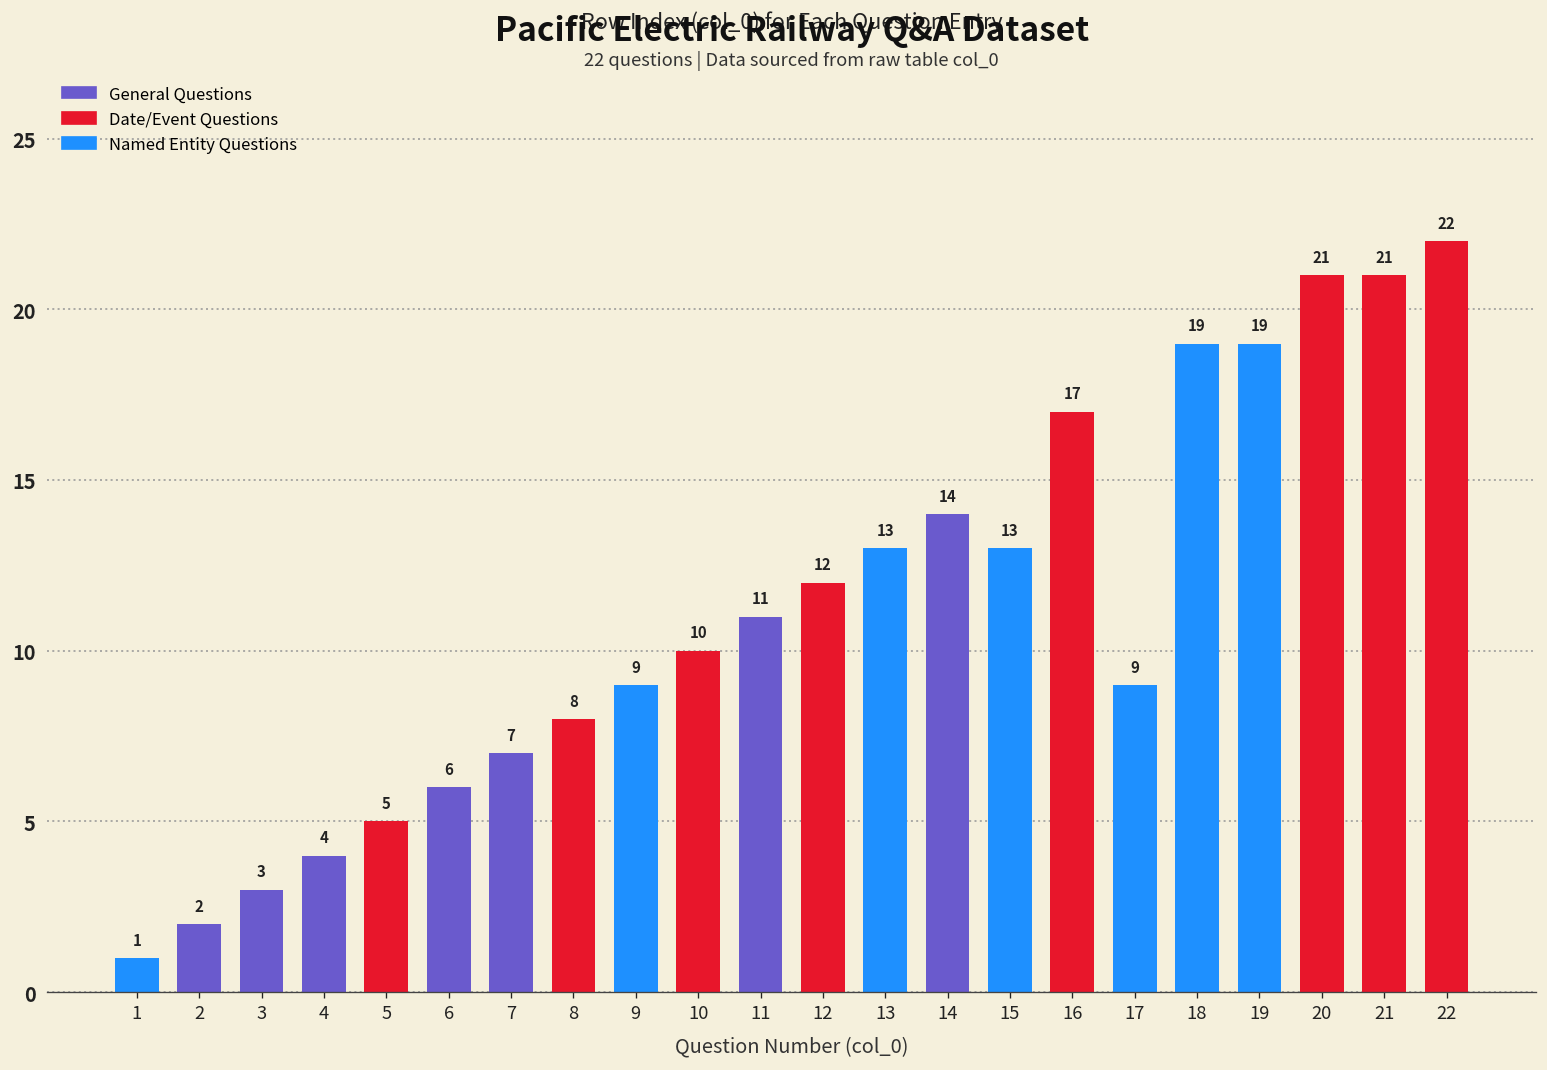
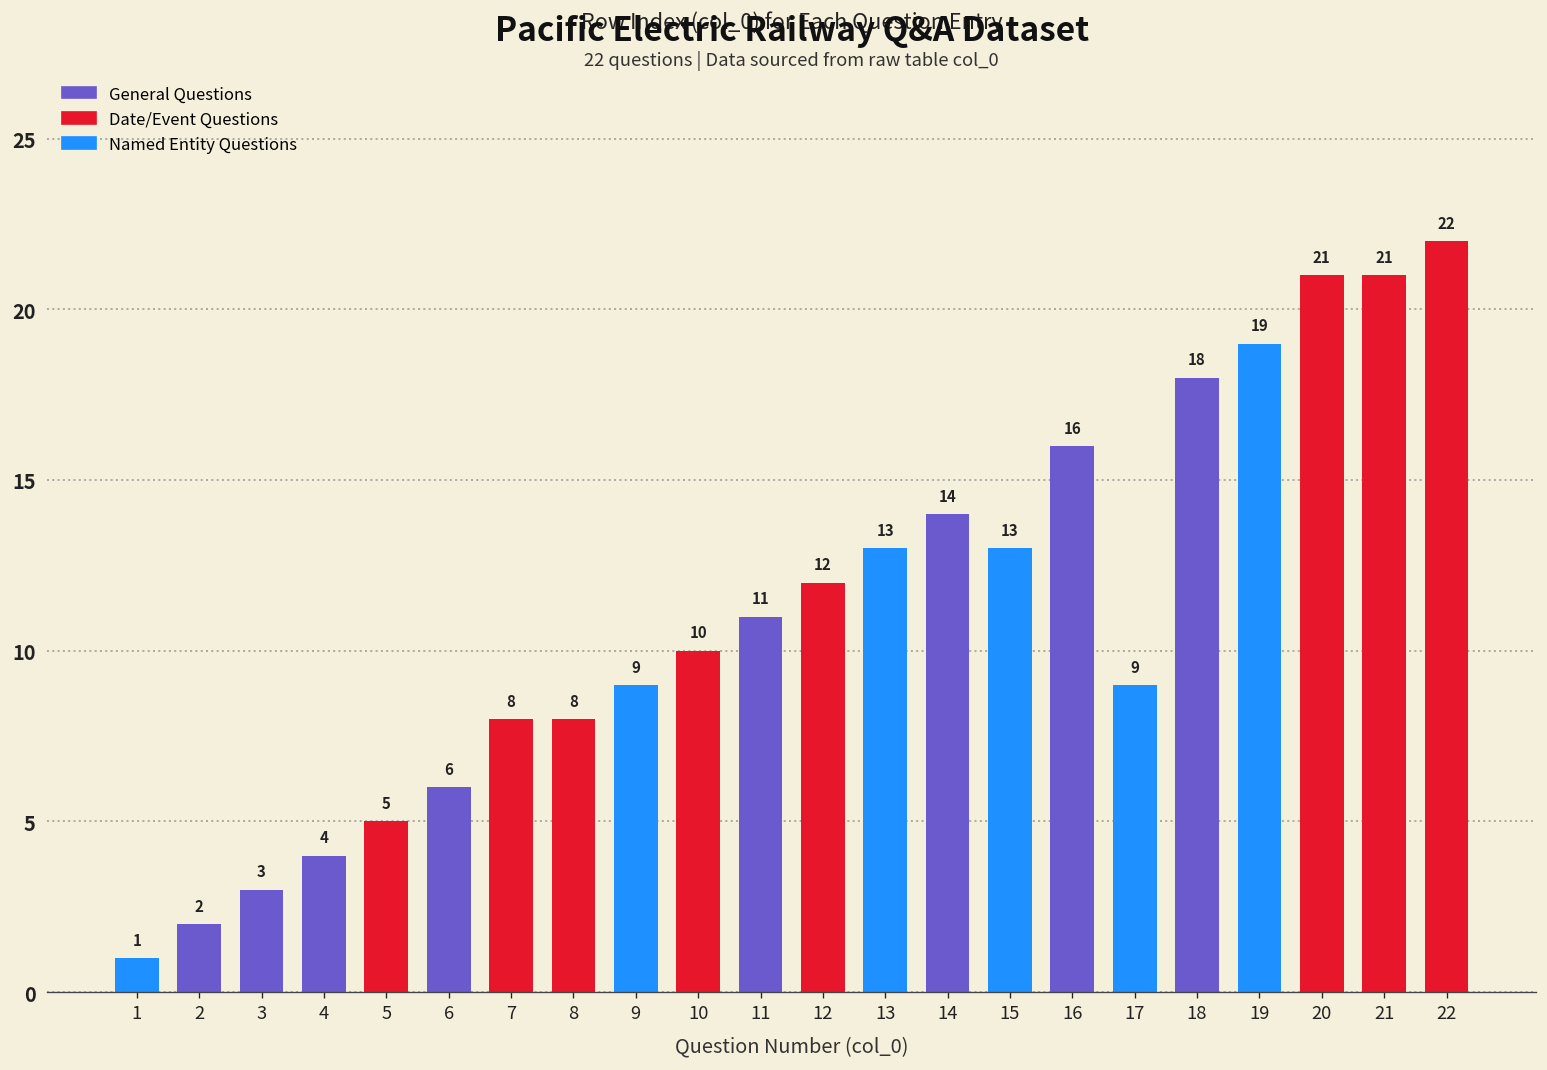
  {
    "1": 1,
    "2": 2,
    "3": 3,
    "4": 4,
    "5": 5,
    "6": 6,
-   "7": 7,
+   "7": 8,
    "8": 8,
    "9": 9,
    "10": 10,
    "11": 11,
    "12": 12,
    "13": 13,
    "14": 14,
    "15": 13,
-   "16": 17,
+   "16": 16,
    "17": 9,
-   "18": 19,
+   "18": 18,
    "19": 19,
    "20": 21,
    "21": 21,
    "22": 22
  }
